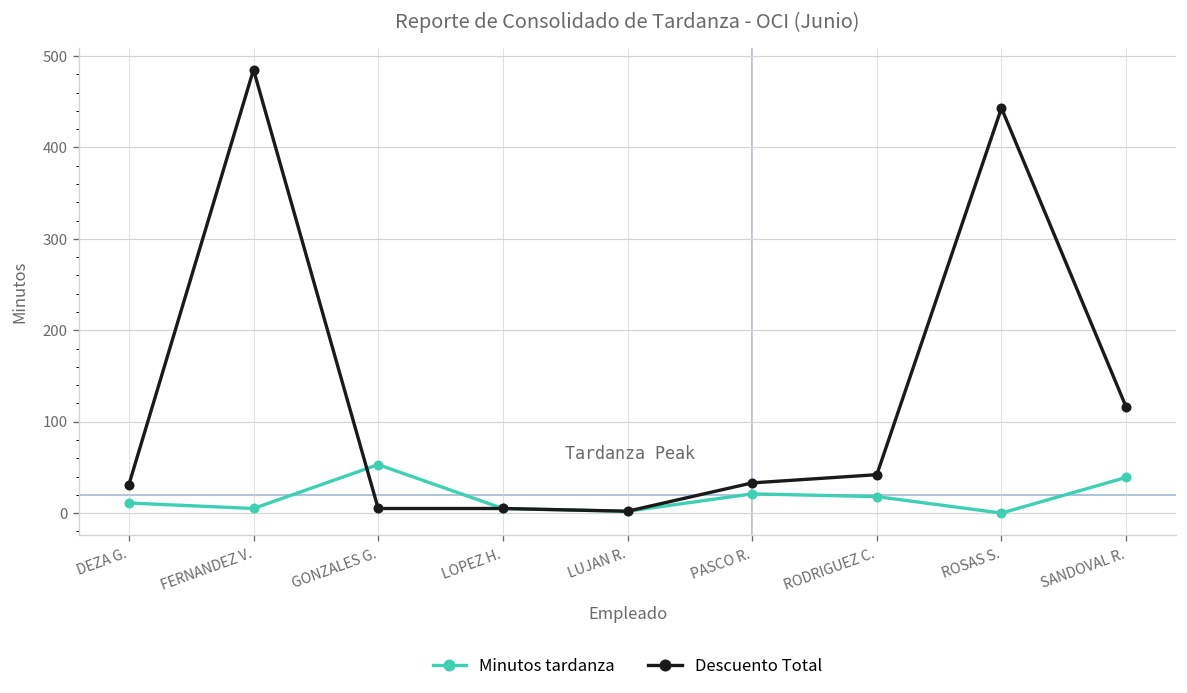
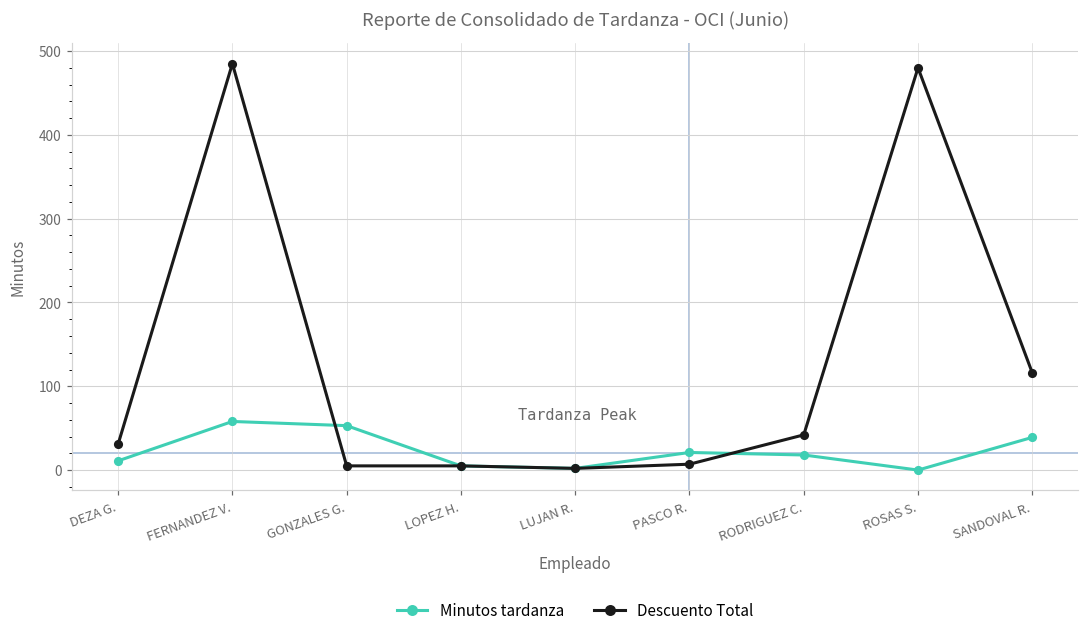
  {
    "Minutos tardanza": {
      "DEZA G.": 10,
-     "FERNANDEZ V.": 10,
+     "FERNANDEZ V.": 60,
      "GONZALES G.": 50,
      "PASCO R.": 20,
      "RODRIGUEZ C.": 20,
      "ROSAS S.": 0,
      "SANDOVAL R.": 40
    },
    "Descuento Total": {
      "DEZA G.": 30,
      "FERNANDEZ V.": 490,
      "GONZALES G.": 10,
-     "PASCO R.": 30,
+     "PASCO R.": 10,
      "RODRIGUEZ C.": 40,
-     "ROSAS S.": 440,
+     "ROSAS S.": 480,
      "SANDOVAL R.": 120
    }
  }
